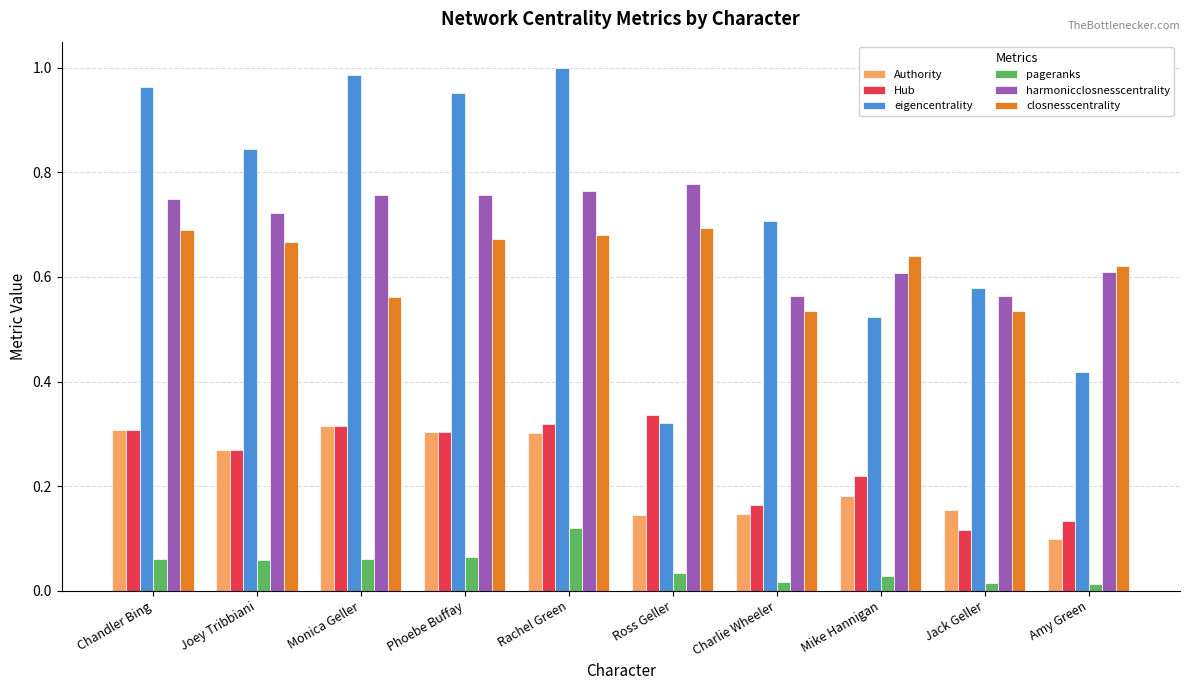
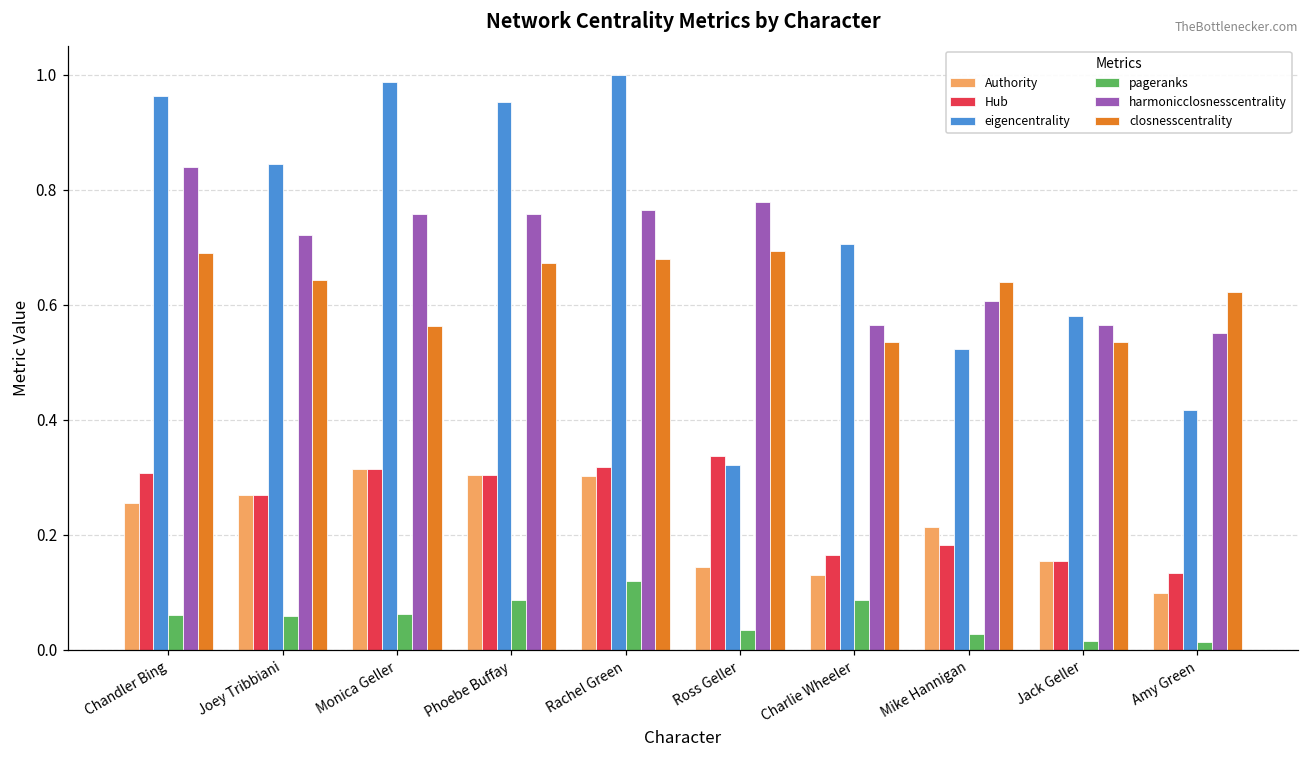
  {
    "Authority": {
-     "Chandler Bing": 0.31,
+     "Chandler Bing": 0.26,
      "Joey Tribbiani": 0.27,
      "Monica Geller": 0.31,
      "Phoebe Buffay": 0.30,
      "Rachel Green": 0.30,
      "Ross Geller": 0.14,
-     "Charlie Wheeler": 0.15,
-     "Mike Hannigan": 0.18,
+     "Charlie Wheeler": 0.13,
+     "Mike Hannigan": 0.21,
      "Jack Geller": 0.15,
      "Amy Green": 0.10
    },
    "Hub": {
      "Chandler Bing": 0.31,
      "Joey Tribbiani": 0.27,
      "Monica Geller": 0.31,
      "Phoebe Buffay": 0.30,
      "Rachel Green": 0.32,
      "Ross Geller": 0.34,
      "Charlie Wheeler": 0.16,
-     "Mike Hannigan": 0.22,
-     "Jack Geller": 0.12,
+     "Mike Hannigan": 0.18,
+     "Jack Geller": 0.15,
      "Amy Green": 0.13
    },
    "eigencentrality": {
      "Chandler Bing": 0.96,
      "Joey Tribbiani": 0.84,
      "Monica Geller": 0.99,
      "Phoebe Buffay": 0.95,
      "Rachel Green": 1.00,
      "Ross Geller": 0.32,
      "Charlie Wheeler": 0.71,
      "Mike Hannigan": 0.52,
      "Jack Geller": 0.58,
      "Amy Green": 0.42
    },
    "pageranks": {
      "Chandler Bing": 0.06,
      "Joey Tribbiani": 0.06,
      "Monica Geller": 0.06,
-     "Phoebe Buffay": 0.06,
+     "Phoebe Buffay": 0.09,
      "Rachel Green": 0.12,
      "Ross Geller": 0.03,
-     "Charlie Wheeler": 0.02,
+     "Charlie Wheeler": 0.09,
      "Mike Hannigan": 0.03,
      "Jack Geller": 0.02,
      "Amy Green": 0.01
    },
    "harmonicclosnesscentrality": {
-     "Chandler Bing": 0.75,
+     "Chandler Bing": 0.84,
      "Joey Tribbiani": 0.72,
      "Monica Geller": 0.76,
      "Phoebe Buffay": 0.76,
      "Rachel Green": 0.76,
      "Ross Geller": 0.78,
      "Charlie Wheeler": 0.56,
      "Mike Hannigan": 0.61,
      "Jack Geller": 0.56,
-     "Amy Green": 0.61
+     "Amy Green": 0.55
    },
    "closnesscentrality": {
      "Chandler Bing": 0.69,
-     "Joey Tribbiani": 0.67,
+     "Joey Tribbiani": 0.64,
      "Monica Geller": 0.56,
      "Phoebe Buffay": 0.67,
      "Rachel Green": 0.68,
      "Ross Geller": 0.69,
      "Charlie Wheeler": 0.53,
      "Mike Hannigan": 0.64,
      "Jack Geller": 0.53,
      "Amy Green": 0.62
    }
  }
